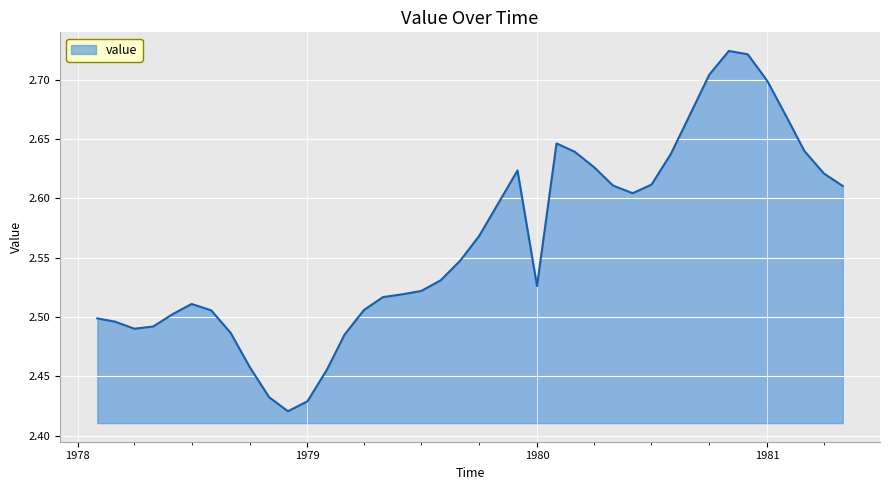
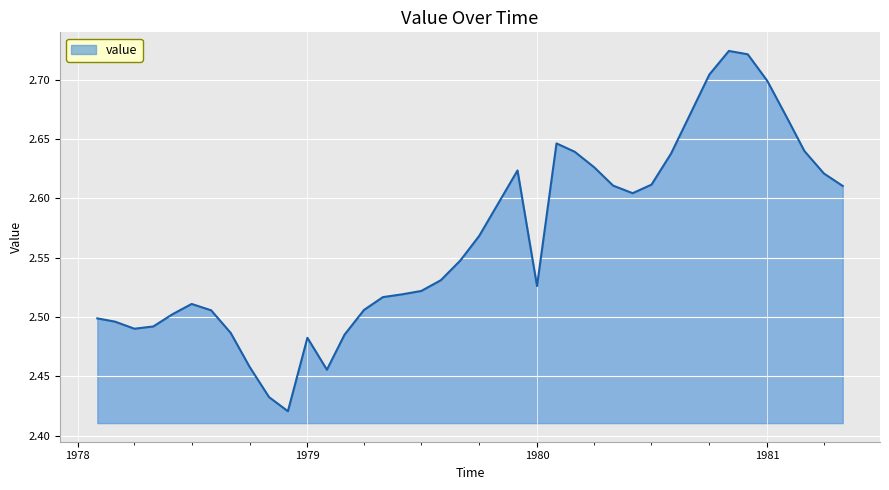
  {
-   "1979": 2.429,
+   "1979": 2.483,
    "1980": 2.526,
    "1981": 2.699
  }
